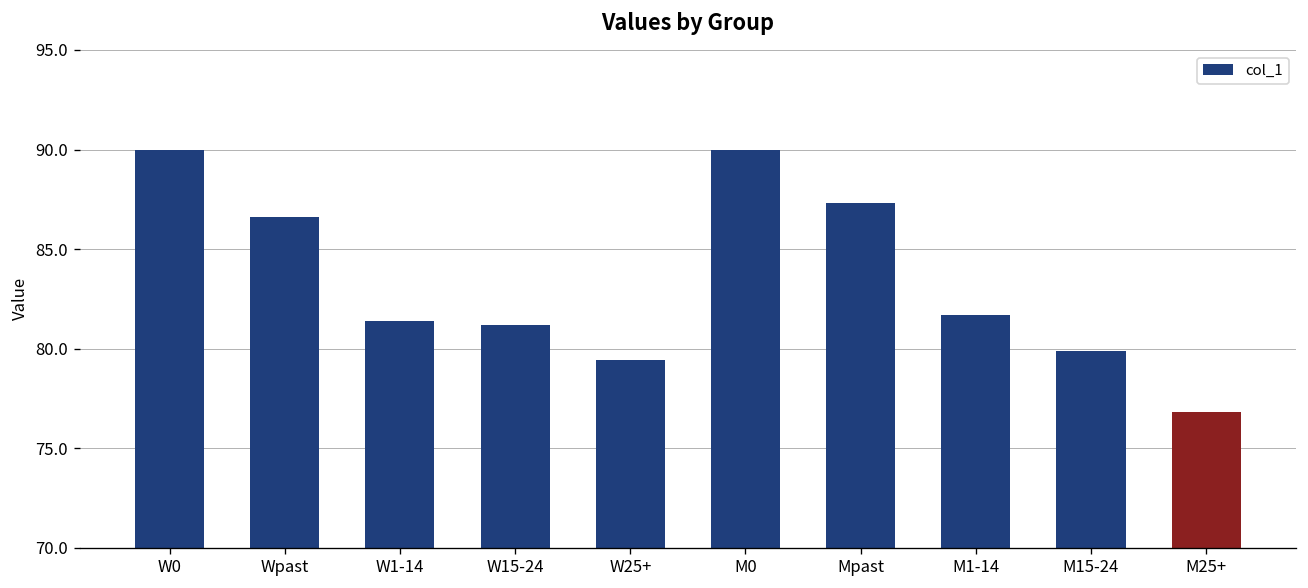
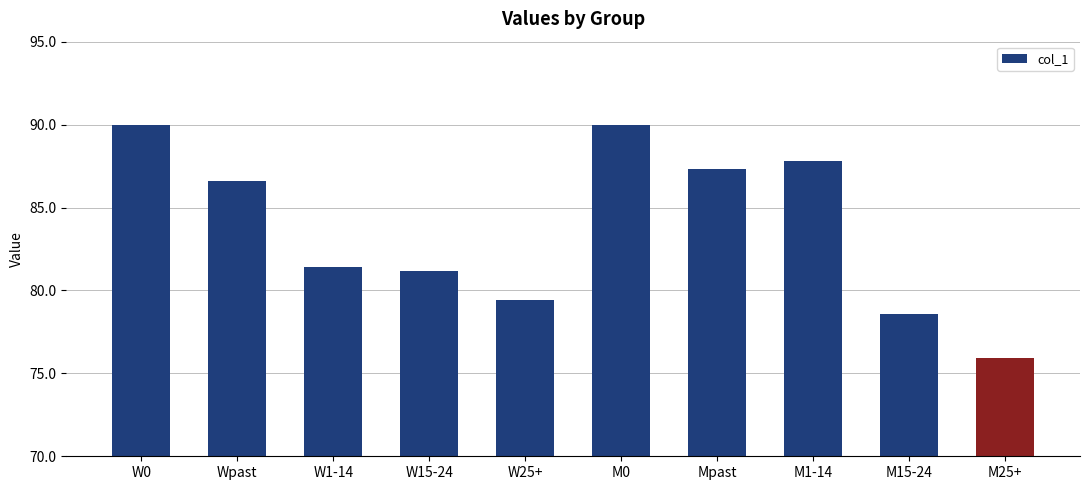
  {
    "W0": 90.0,
    "Wpast": 86.6,
    "W1-14": 81.4,
    "W15-24": 81.2,
    "W25+": 79.4,
    "M0": 90.0,
    "Mpast": 87.3,
-   "M1-14": 81.7,
-   "M15-24": 79.9,
-   "M25+": 76.8
+   "M1-14": 87.8,
+   "M15-24": 78.6,
+   "M25+": 75.9
  }
